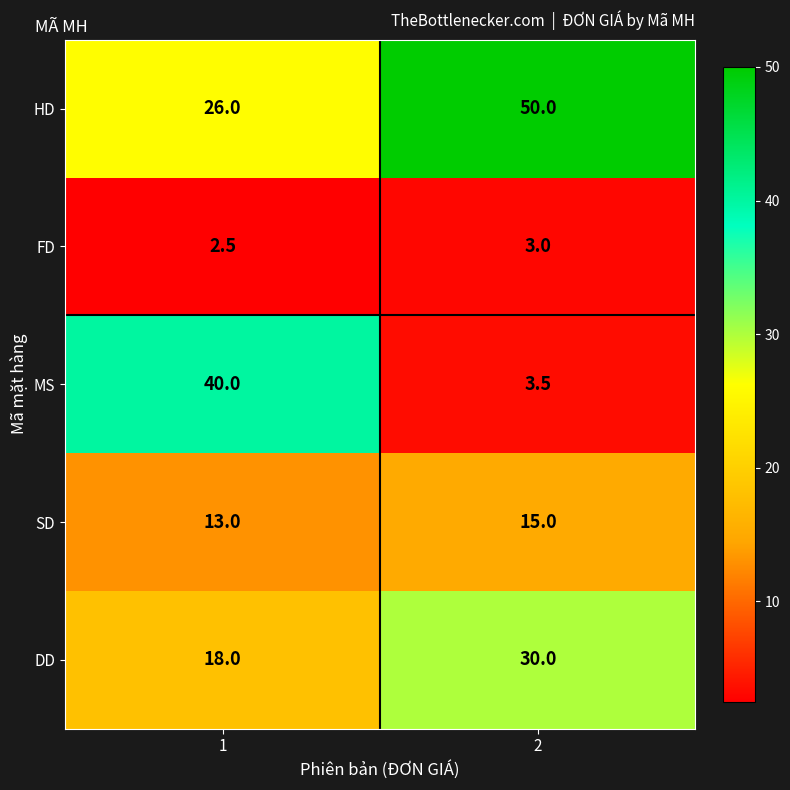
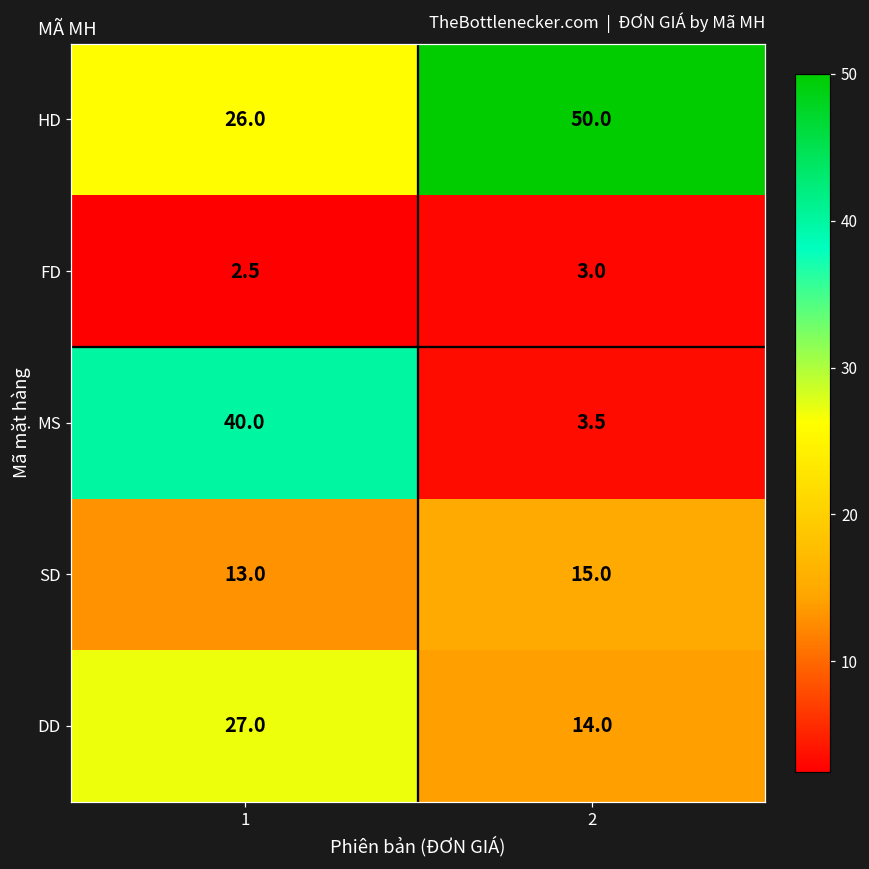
  {
    "HD": {
      "1": 26.0,
      "2": 50.0
    },
    "FD": {
      "1": 2.5,
      "2": 3.0
    },
    "MS": {
      "1": 40.0,
      "2": 3.5
    },
    "SD": {
      "1": 13.0,
      "2": 15.0
    },
    "DD": {
-     "1": 18.0,
-     "2": 30.0
+     "1": 27.0,
+     "2": 14.0
    }
  }
